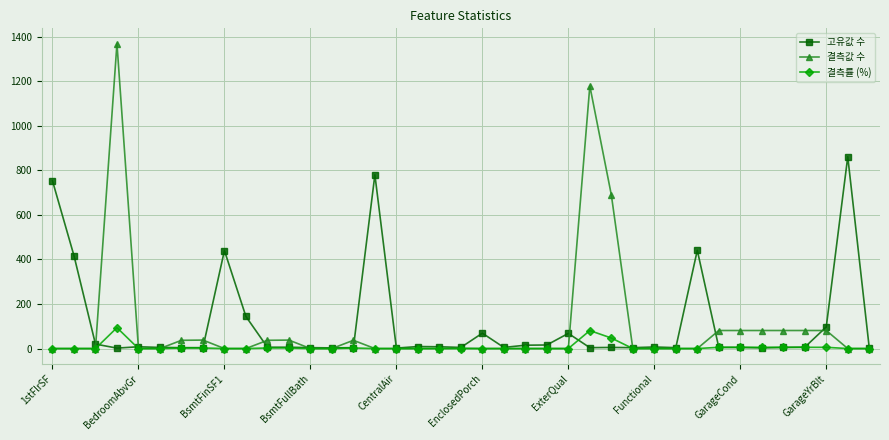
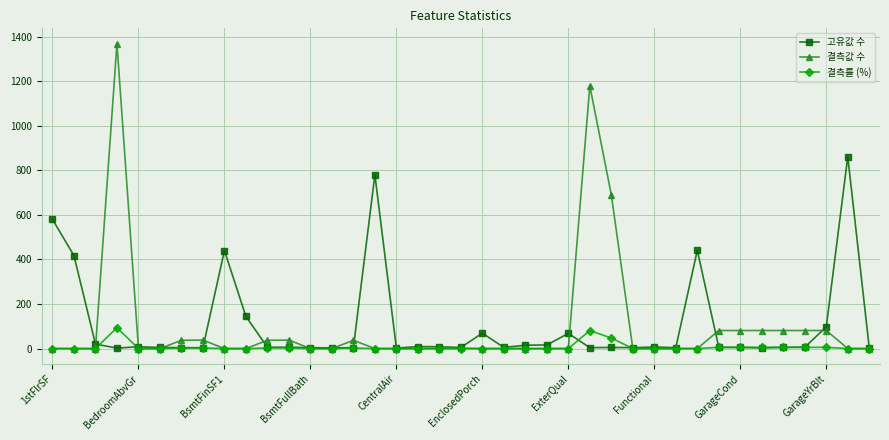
  {
    "고유값 수": {
-     "1stFlrSF": 750,
+     "1stFlrSF": 580,
      "BsmtFinSF1": 440,
      "EnclosedPorch": 70,
      "ExterQual": 70,
      "GarageYrBlt": 100
    }
  }
